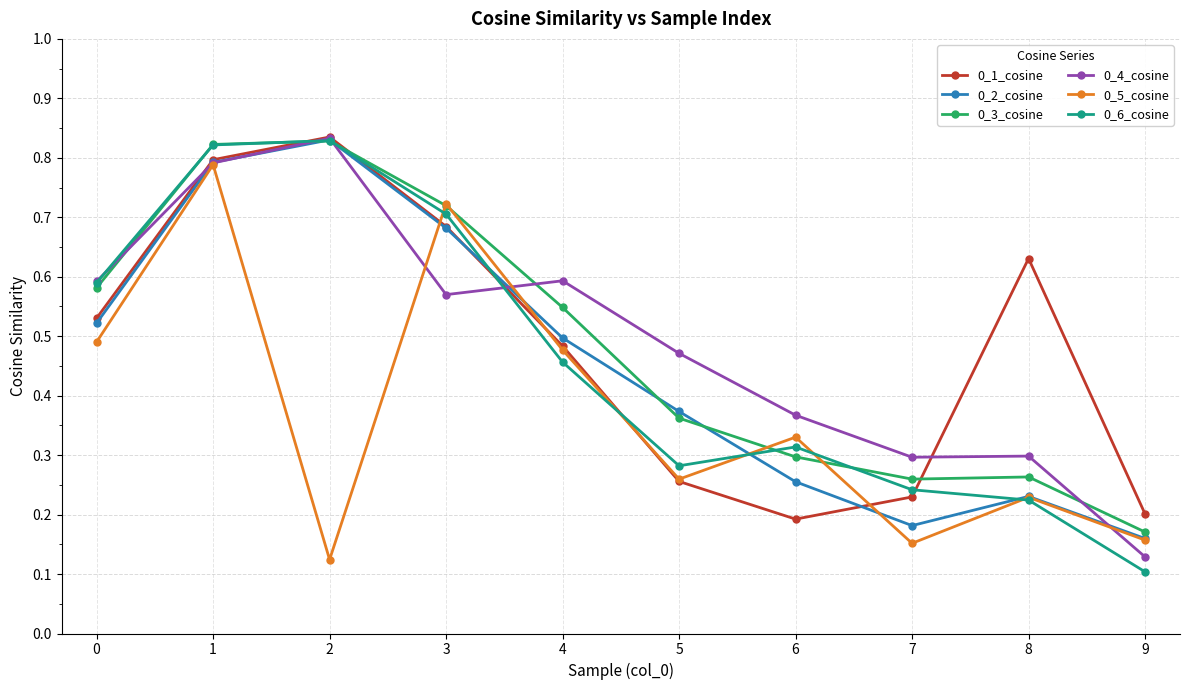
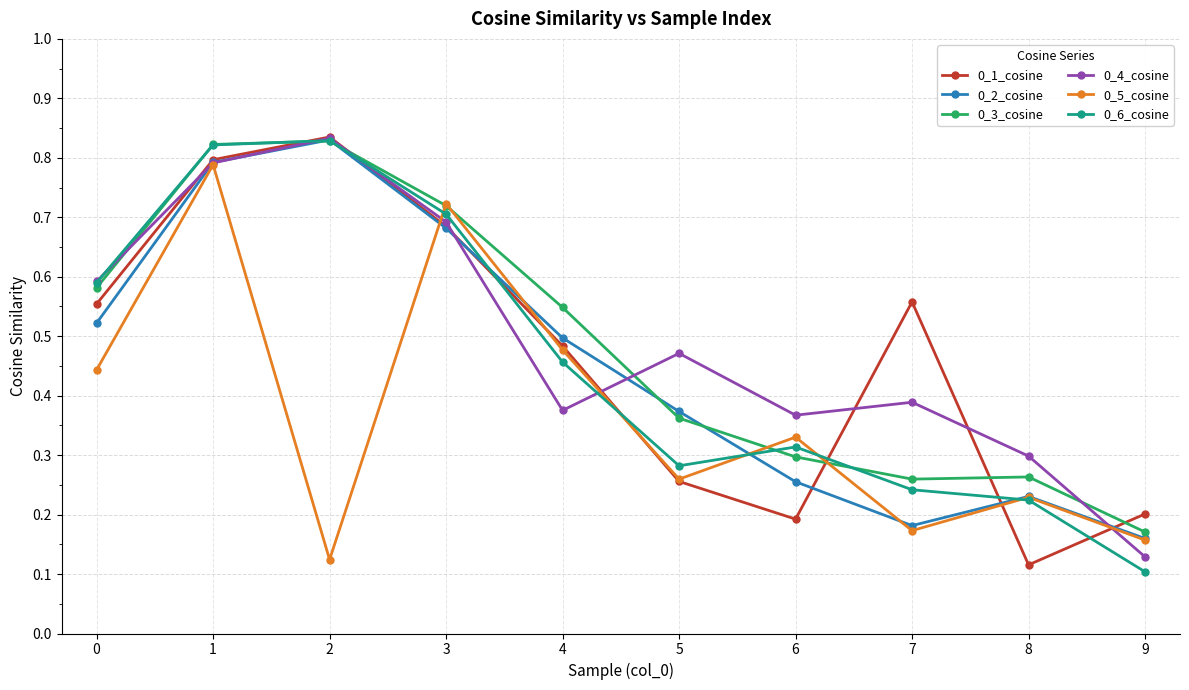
  {
    "0_1_cosine": {
-     "0": 0.53,
+     "0": 0.55,
      "1": 0.80,
      "4": 0.48,
      "6": 0.19,
-     "7": 0.23,
-     "8": 0.63,
+     "7": 0.56,
+     "8": 0.12,
      "9": 0.20
    },
    "0_2_cosine": {
      "0": 0.52,
      "4": 0.50,
      "5": 0.37,
      "6": 0.26,
      "7": 0.18
    },
    "0_4_cosine": {
-     "3": 0.57,
-     "4": 0.59,
+     "3": 0.69,
+     "4": 0.38,
      "5": 0.47,
      "6": 0.37,
-     "7": 0.30,
+     "7": 0.39,
      "8": 0.30,
      "9": 0.13
    },
    "0_5_cosine": {
-     "0": 0.49,
+     "0": 0.44,
      "2": 0.12,
      "4": 0.48,
      "6": 0.33,
-     "7": 0.15
+     "7": 0.17
    }
  }
